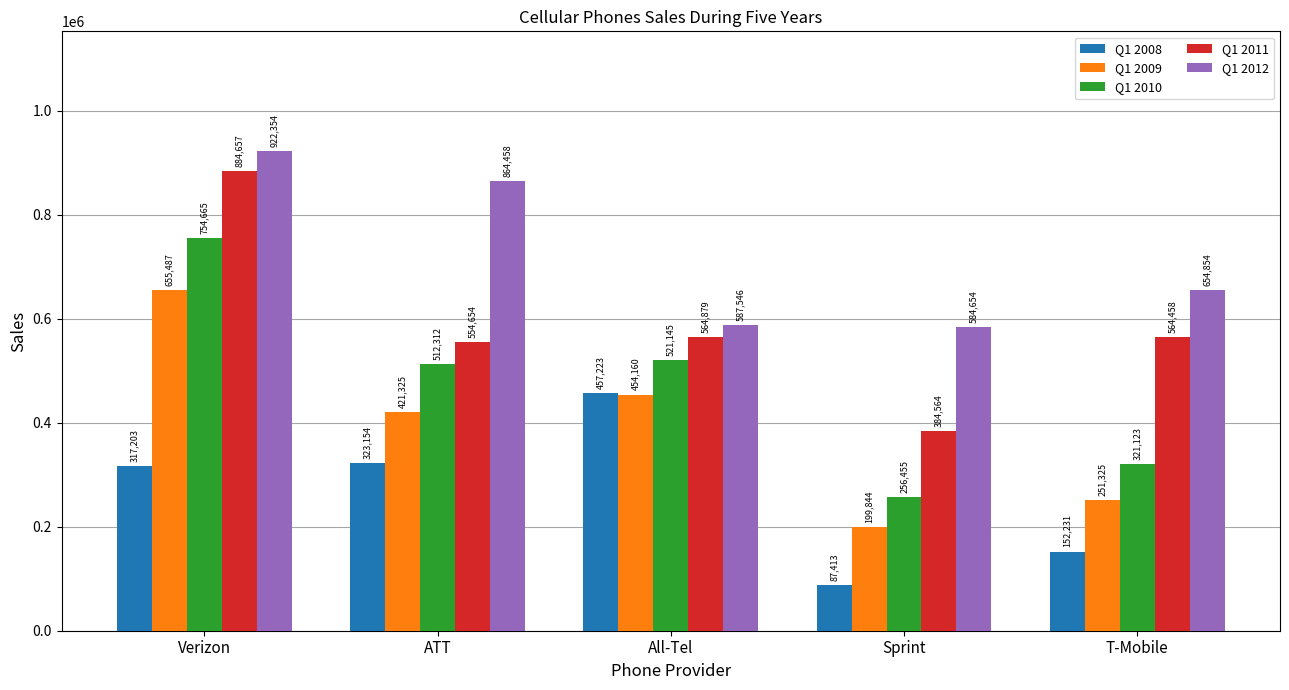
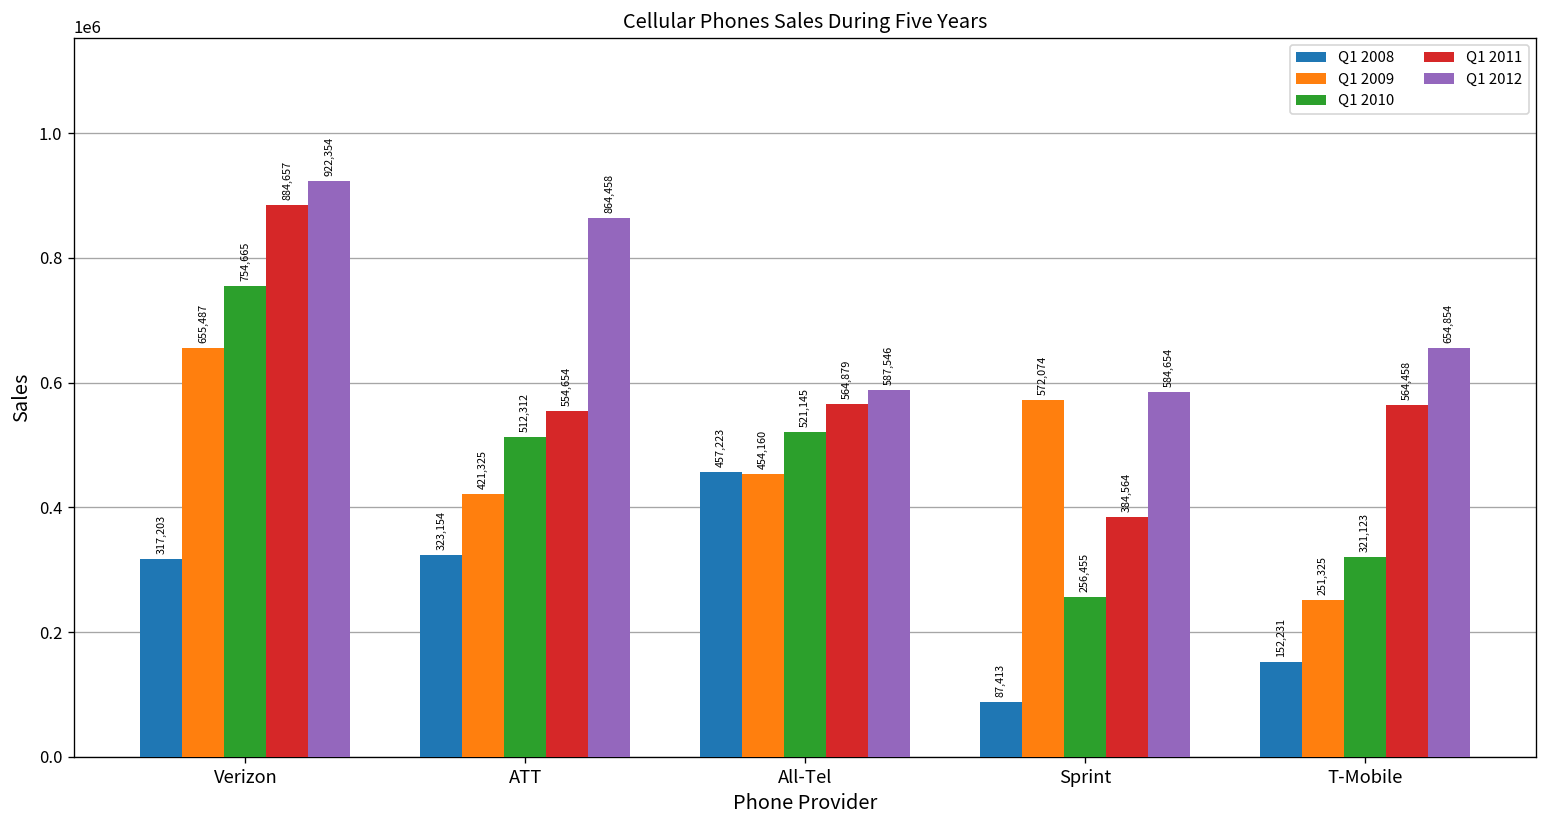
  {
    "Q1 2008": {
      "Verizon": "317,203",
      "ATT": "323,154",
      "All-Tel": "457,223",
      "Sprint": "87,413",
      "T-Mobile": "152,231"
    },
    "Q1 2009": {
      "Verizon": "655,487",
      "ATT": "421,325",
      "All-Tel": "454,160",
-     "Sprint": "199,844",
+     "Sprint": "572,074",
      "T-Mobile": "251,325"
    },
    "Q1 2010": {
      "Verizon": "754,665",
      "ATT": "512,312",
      "All-Tel": "521,145",
      "Sprint": "256,455",
      "T-Mobile": "321,123"
    },
    "Q1 2011": {
      "Verizon": "884,657",
      "ATT": "554,654",
      "All-Tel": "564,879",
      "Sprint": "384,564",
      "T-Mobile": "564,458"
    },
    "Q1 2012": {
      "Verizon": "922,354",
      "ATT": "864,458",
      "All-Tel": "587,546",
      "Sprint": "584,654",
      "T-Mobile": "654,854"
    }
  }
